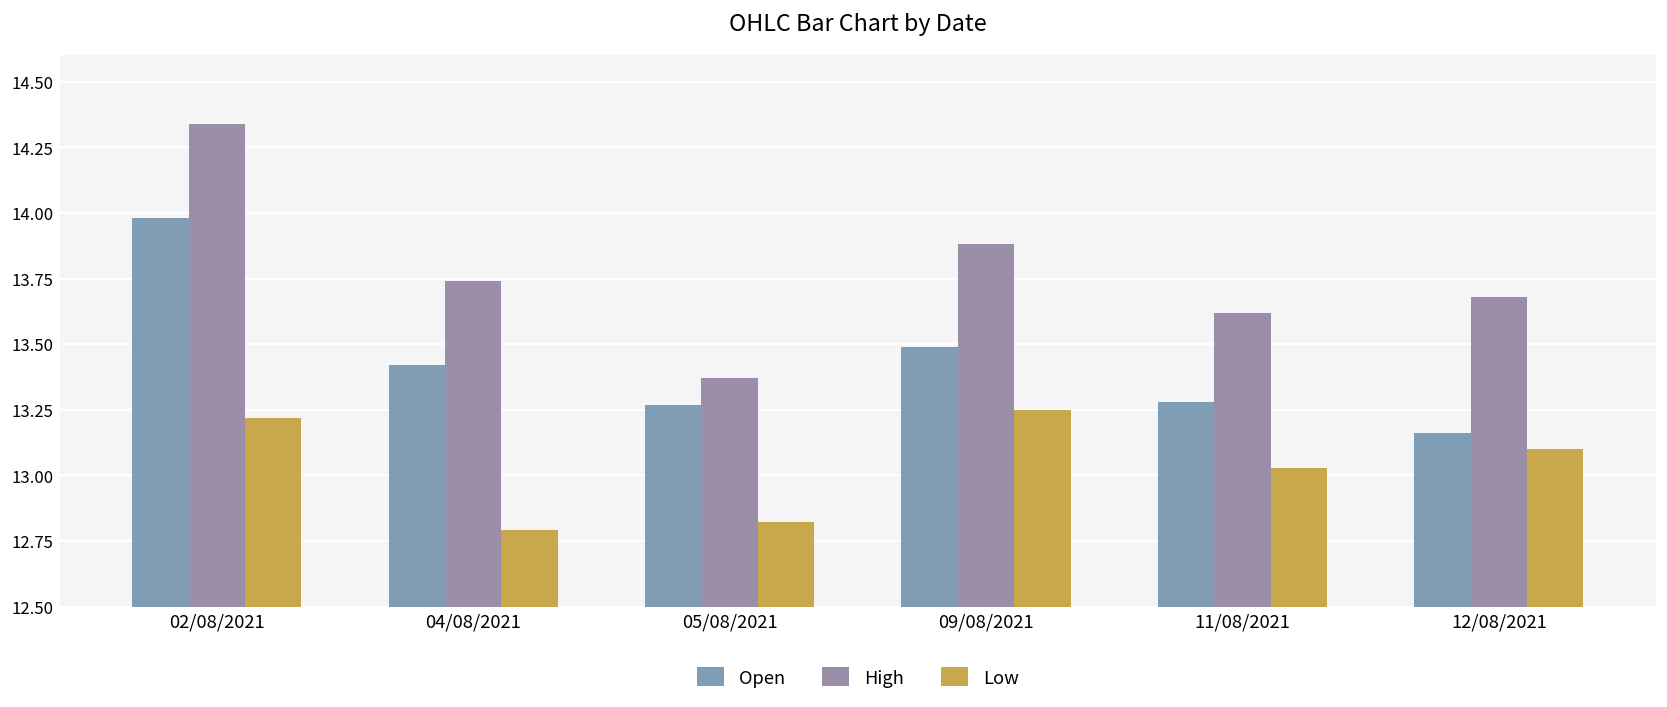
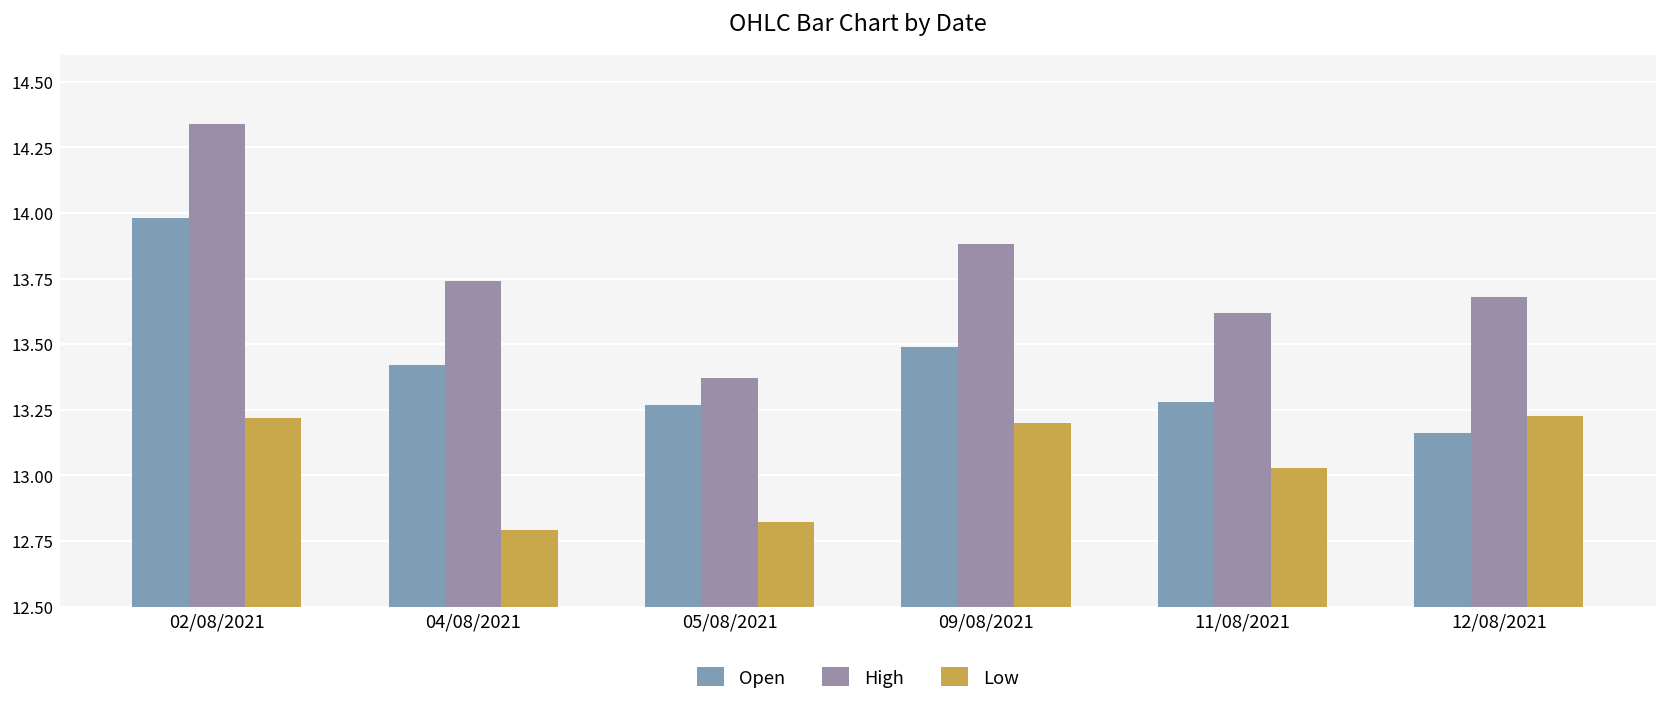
  {
    "Low": {
      "02/08/2021": 13.22,
      "04/08/2021": 12.79,
      "05/08/2021": 12.82,
-     "09/08/2021": 13.25,
+     "09/08/2021": 13.20,
      "11/08/2021": 13.03,
-     "12/08/2021": 13.10
+     "12/08/2021": 13.23
    }
  }
